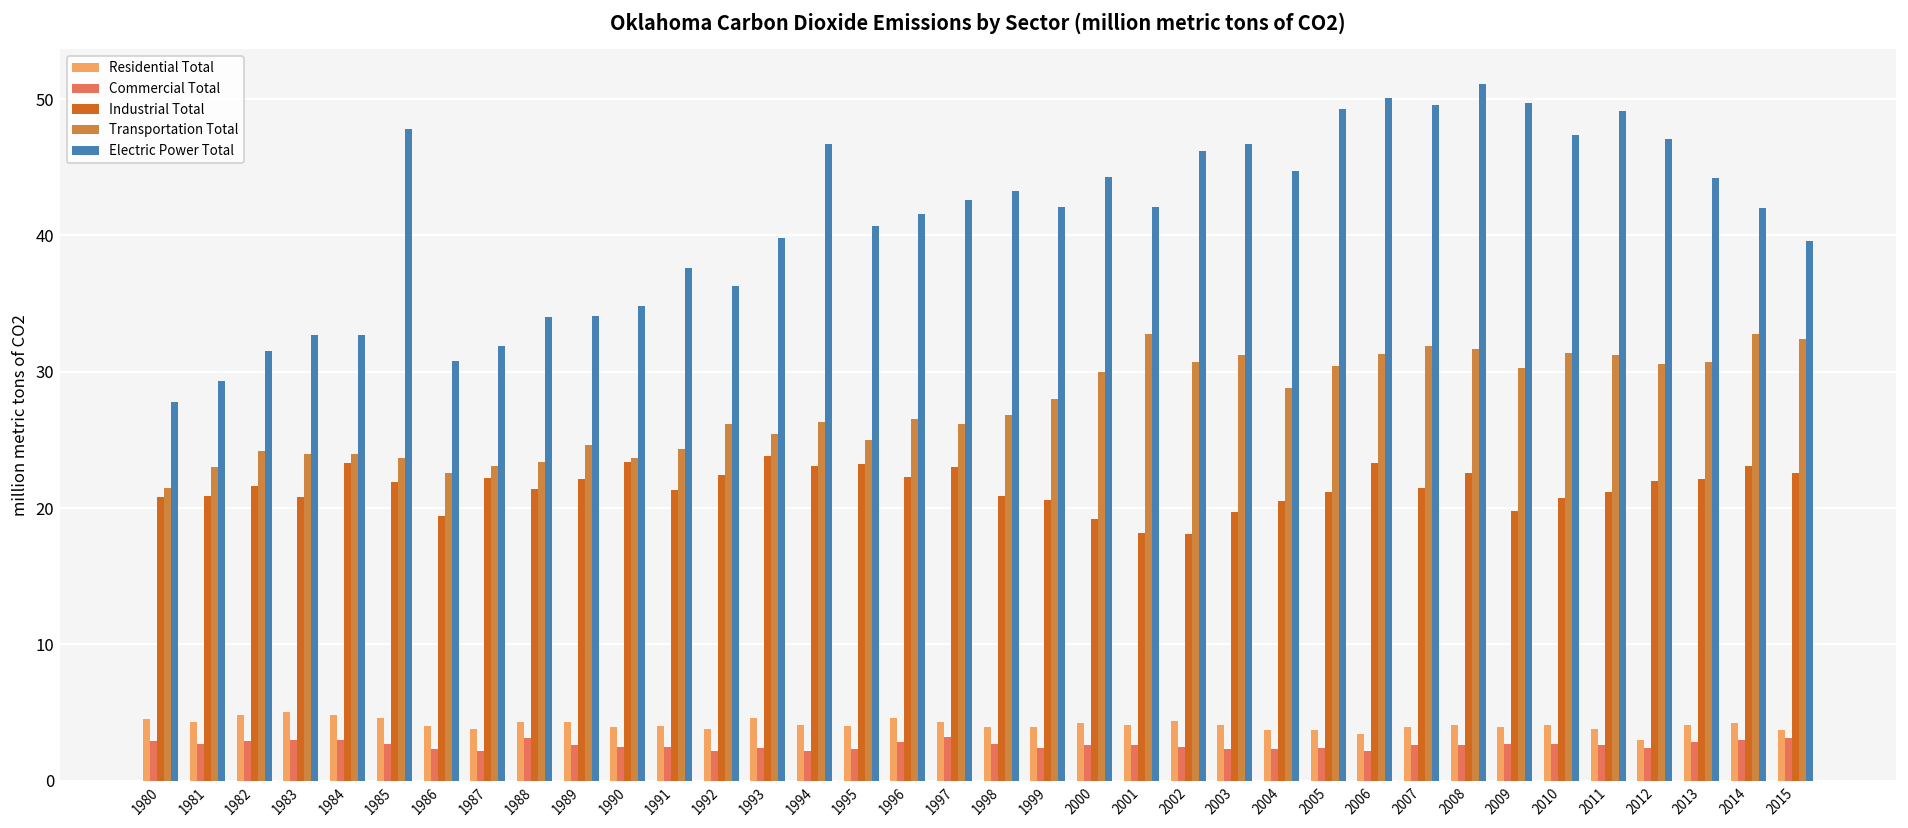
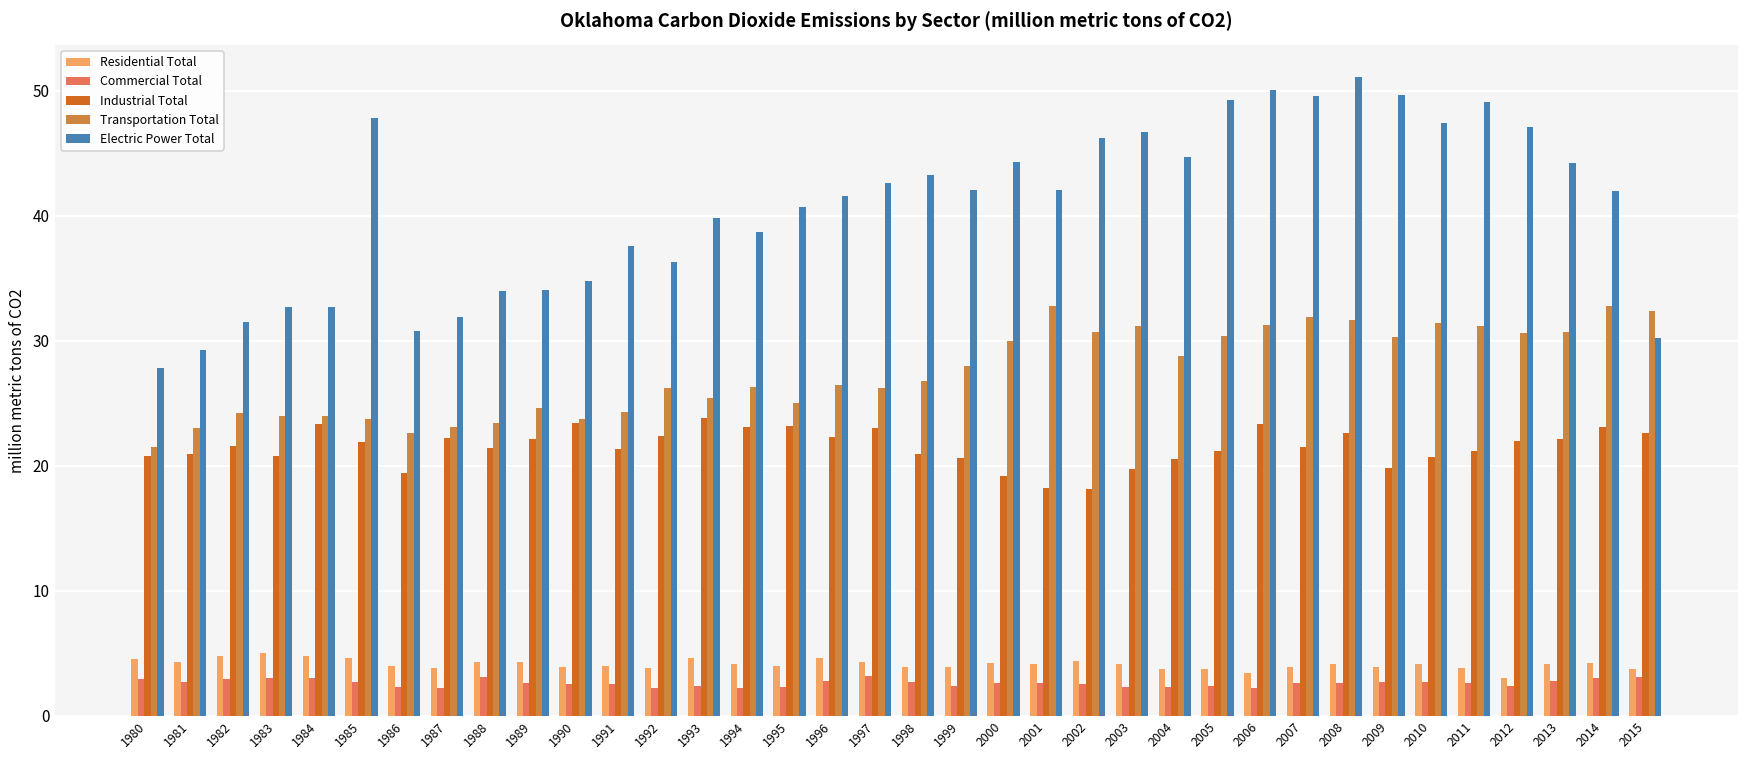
  {
    "Electric Power Total": {
      "1980": 27.8,
      "1981": 29.3,
      "1982": 31.5,
      "1983": 32.7,
      "1984": 32.7,
      "1985": 47.8,
      "1986": 30.8,
      "1987": 31.9,
      "1988": 34.0,
      "1989": 34.1,
      "1990": 34.8,
      "1991": 37.6,
      "1992": 36.3,
      "1993": 39.8,
-     "1994": 46.7,
+     "1994": 38.7,
      "1995": 40.7,
      "1996": 41.6,
      "1997": 42.6,
      "1998": 43.3,
      "1999": 42.1,
      "2000": 44.3,
      "2001": 42.1,
      "2002": 46.2,
      "2003": 46.7,
      "2004": 44.7,
      "2005": 49.3,
      "2006": 50.1,
      "2007": 49.6,
      "2008": 51.1,
      "2009": 49.7,
      "2010": 47.4,
      "2011": 49.1,
      "2012": 47.1,
      "2013": 44.2,
      "2014": 42.0,
-     "2015": 39.6
+     "2015": 30.2
    }
  }
